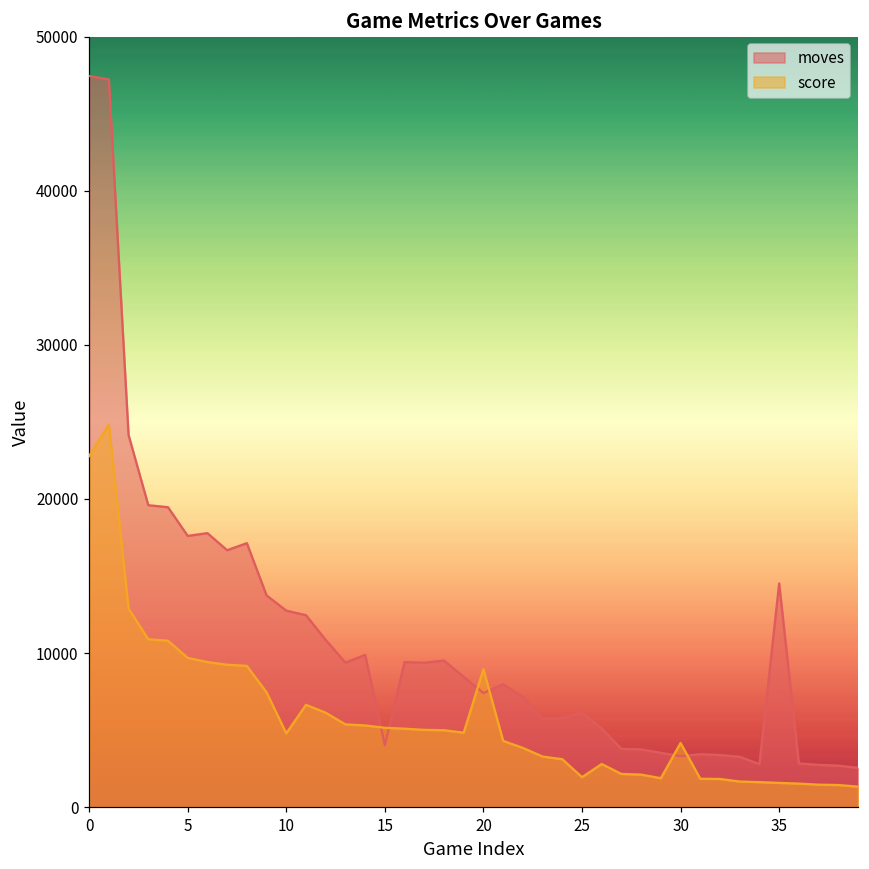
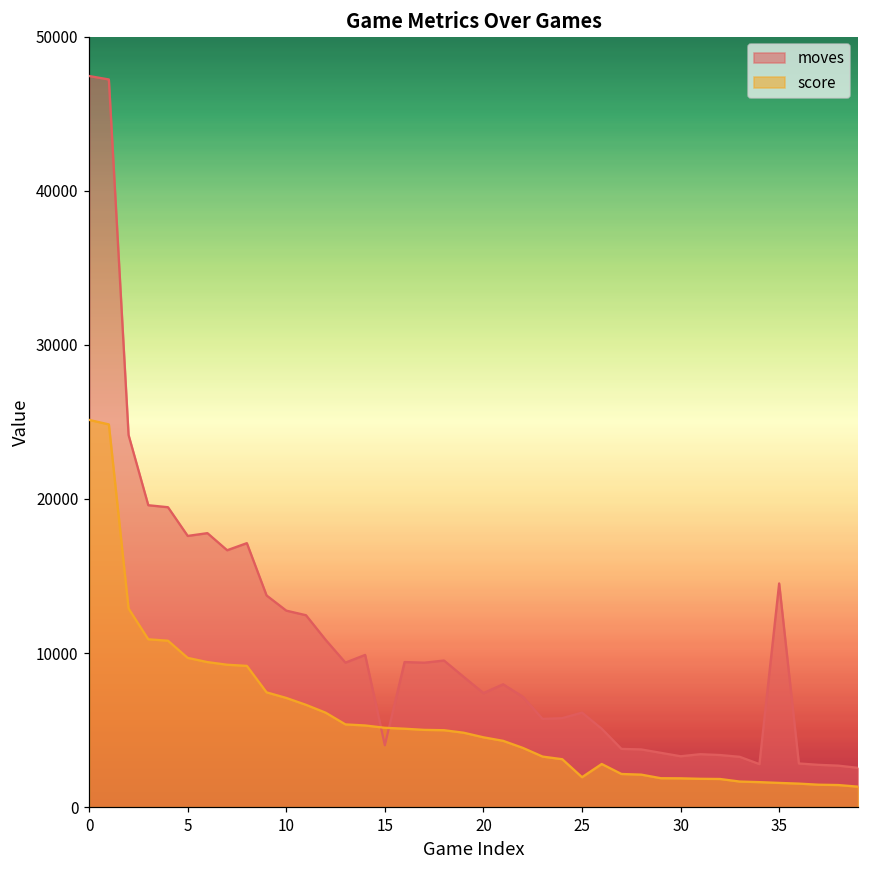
  {
    "moves": {
      "0": 47400,
      "5": 17600,
      "10": 12800,
      "15": 4000,
      "20": 7400,
      "25": 6100,
      "30": 3300,
      "35": 14500
    },
    "score": {
-     "0": 22800,
+     "0": 25100,
      "5": 9700,
-     "10": 4800,
+     "10": 7100,
      "15": 5100,
-     "20": 9000,
+     "20": 4500,
      "25": 1900,
-     "30": 4200,
+     "30": 1900,
      "35": 1600
    }
  }
